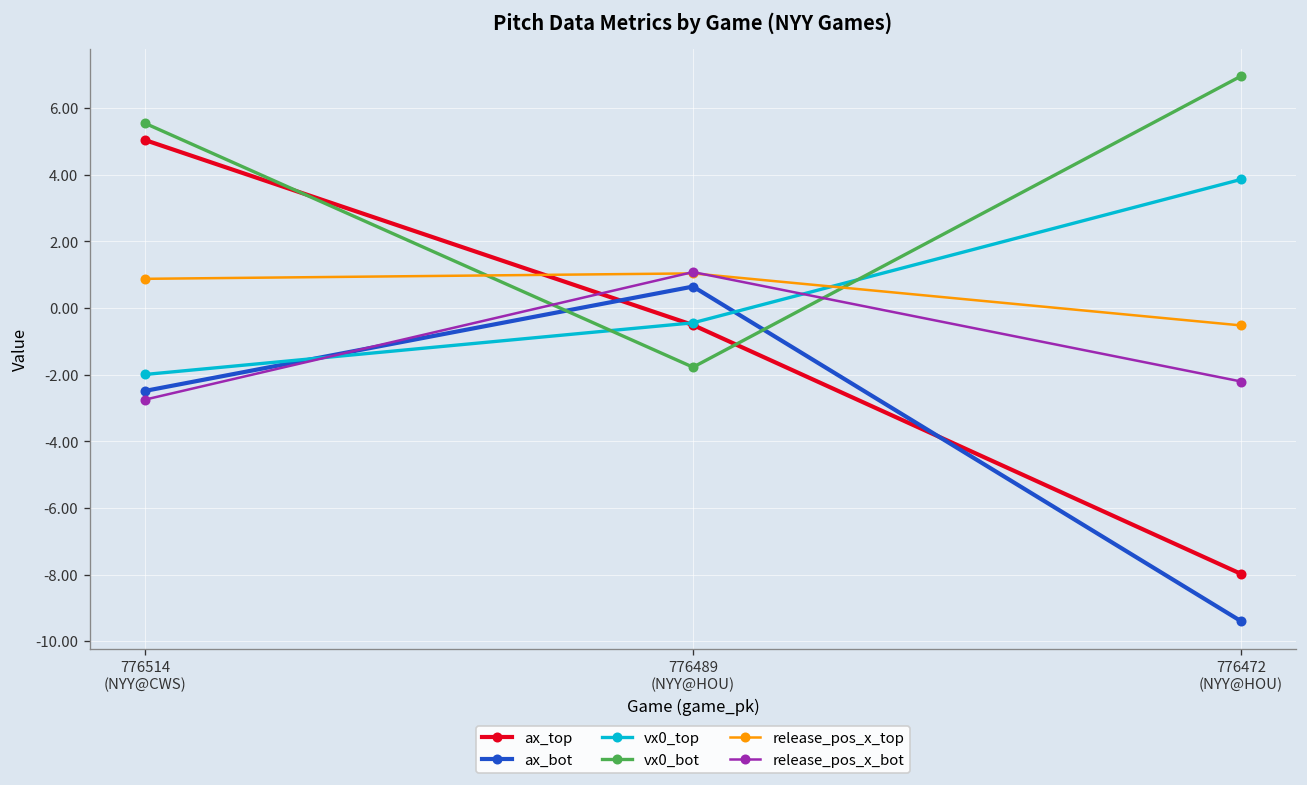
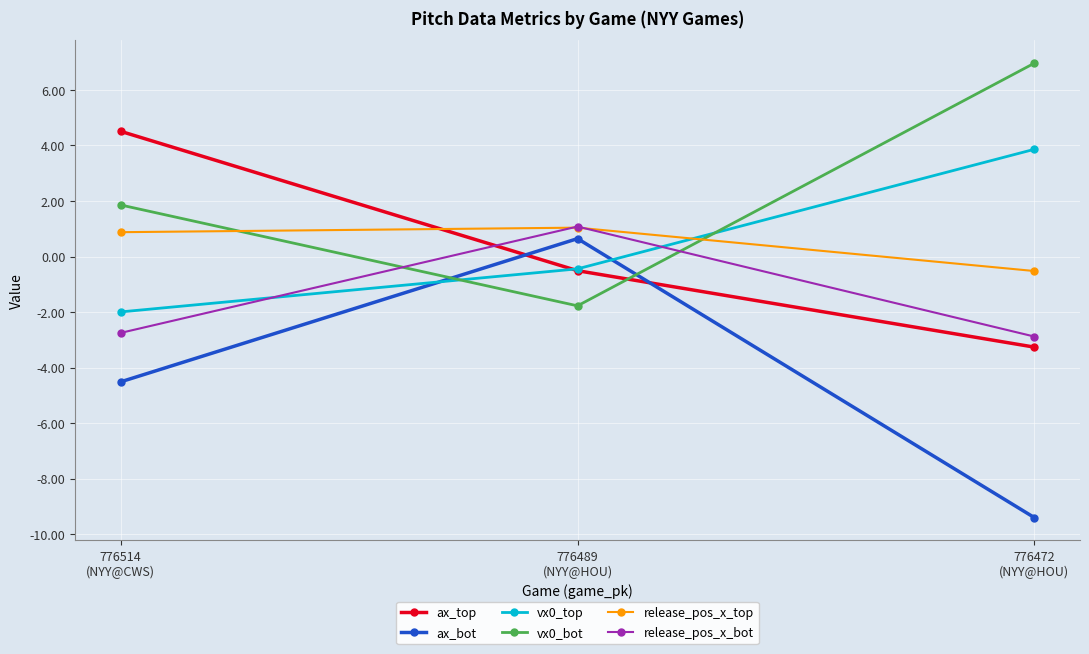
  {
    "ax_top": {
-     "776514 (NYY@CWS)": 5.0,
-     "776472 (NYY@HOU)": -8.0
+     "776514 (NYY@CWS)": 4.5,
+     "776472 (NYY@HOU)": -3.3
    },
    "ax_bot": {
-     "776514 (NYY@CWS)": -2.5,
+     "776514 (NYY@CWS)": -4.5,
      "776489 (NYY@HOU)": 0.6,
      "776472 (NYY@HOU)": -9.4
    },
    "vx0_top": {
      "776514 (NYY@CWS)": -2.0,
      "776472 (NYY@HOU)": 3.9
    },
    "vx0_bot": {
-     "776514 (NYY@CWS)": 5.5,
+     "776514 (NYY@CWS)": 1.9,
      "776489 (NYY@HOU)": -1.8,
      "776472 (NYY@HOU)": 7.0
    },
    "release_pos_x_top": {
      "776514 (NYY@CWS)": 0.9,
      "776472 (NYY@HOU)": -0.5
    },
    "release_pos_x_bot": {
      "776514 (NYY@CWS)": -2.7,
-     "776472 (NYY@HOU)": -2.2
+     "776472 (NYY@HOU)": -2.9
    }
  }
